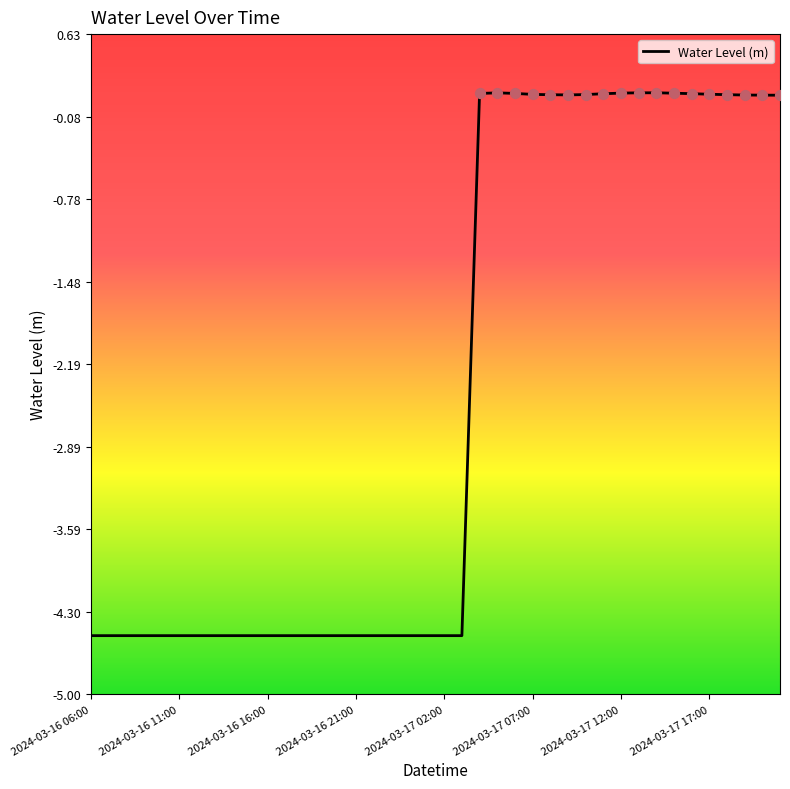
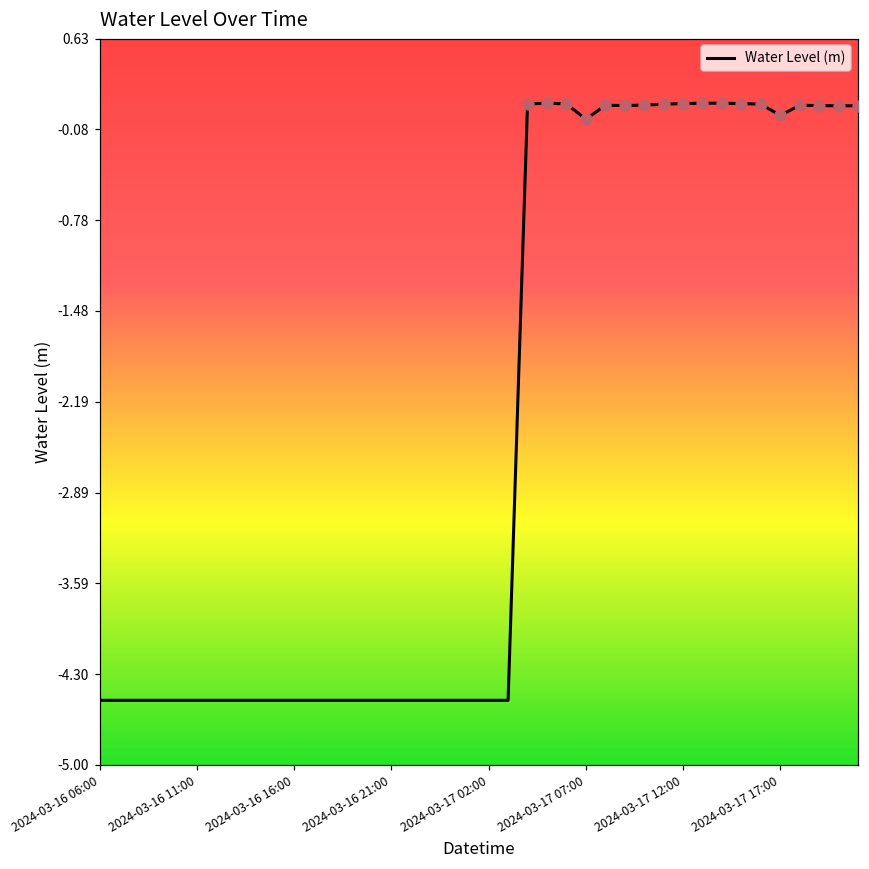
  {
    "Water Level (m)": {
      "2024-03-16 06:00": -4.50,
      "2024-03-16 11:00": -4.50,
      "2024-03-16 16:00": -4.50,
      "2024-03-16 21:00": -4.50,
      "2024-03-17 02:00": -4.50,
-     "2024-03-17 07:00": 0.11,
-     "2024-03-17 17:00": 0.11
+     "2024-03-17 07:00": 0.00,
+     "2024-03-17 17:00": 0.03
    }
  }
